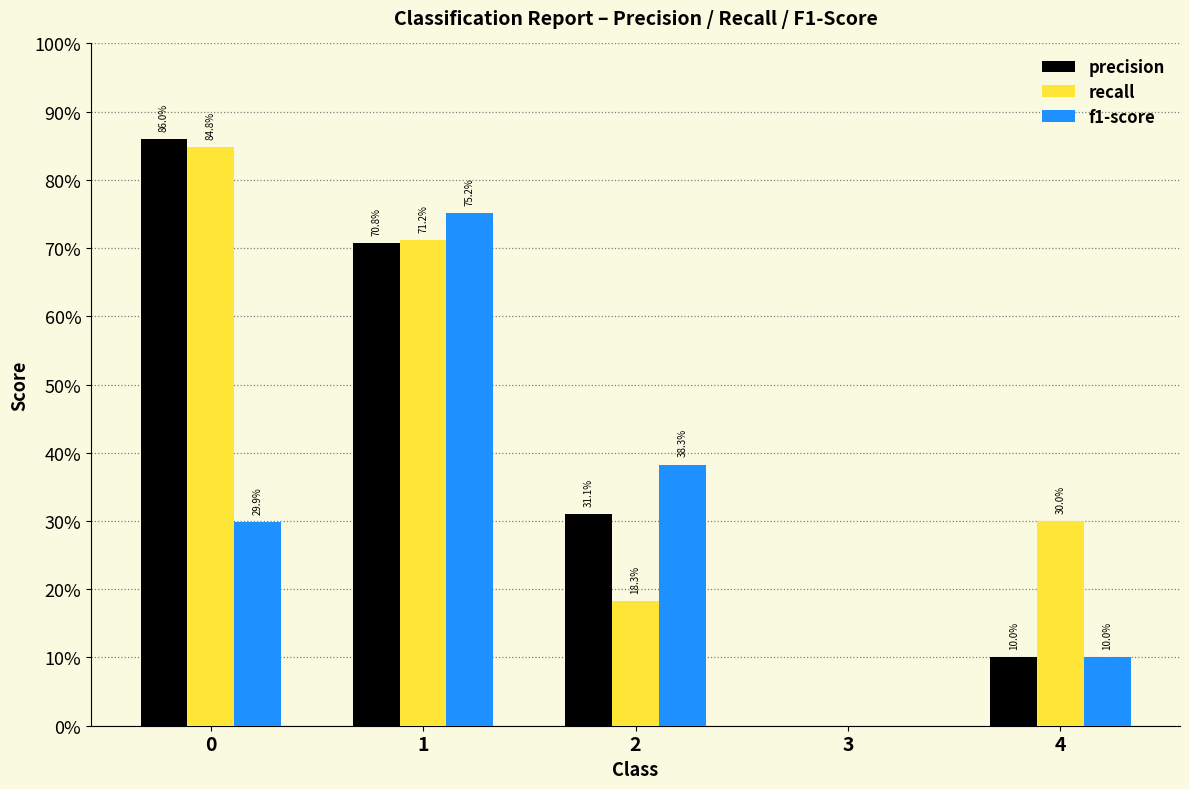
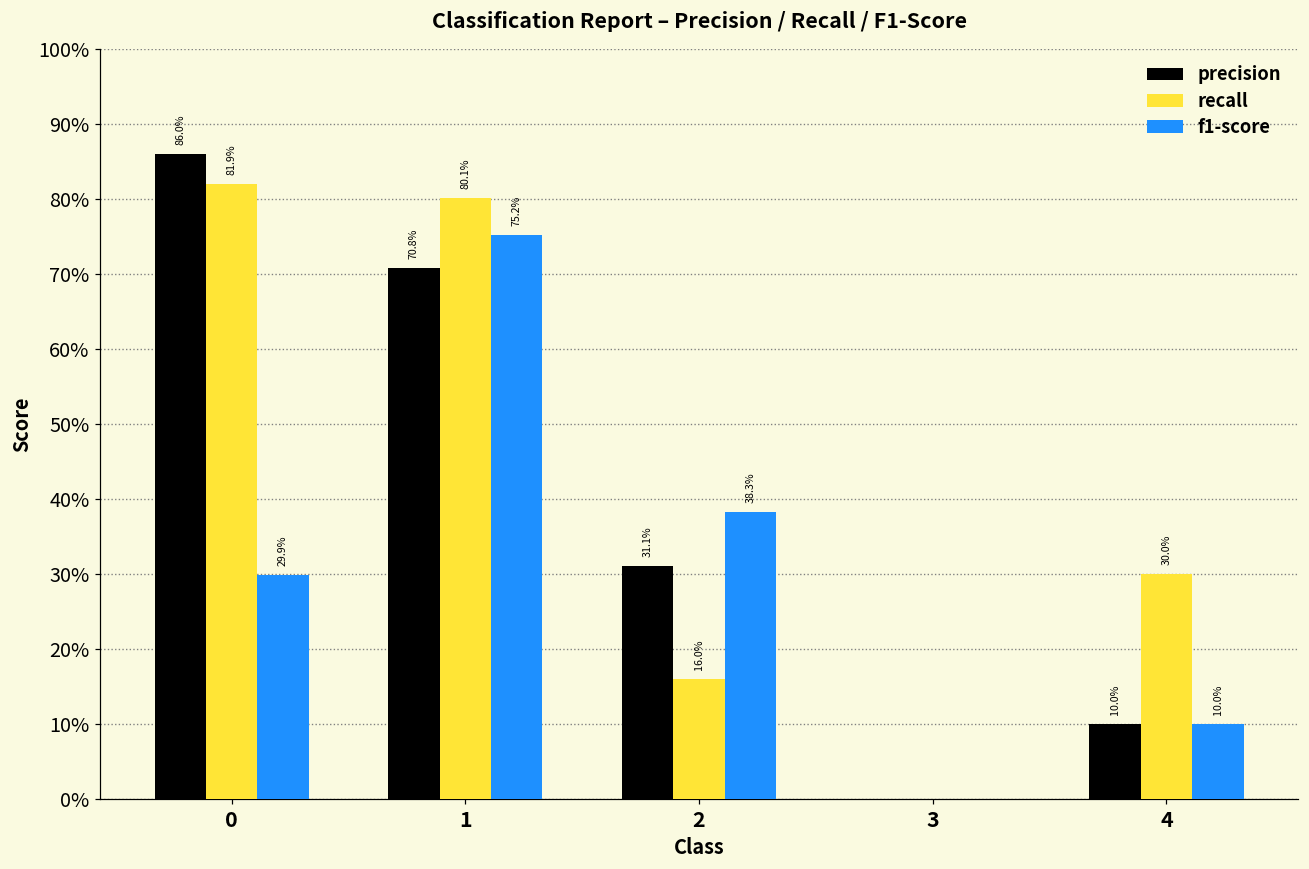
  {
    "precision": {
      "0": "86.0%",
      "1": "70.8%",
      "2": "31.1%",
      "4": "10.0%"
    },
    "recall": {
-     "0": "84.8%",
-     "1": "71.2%",
-     "2": "18.3%",
+     "0": "81.9%",
+     "1": "80.1%",
+     "2": "16.0%",
      "4": "30.0%"
    },
    "f1-score": {
      "0": "29.9%",
      "1": "75.2%",
      "2": "38.3%",
      "4": "10.0%"
    }
  }
